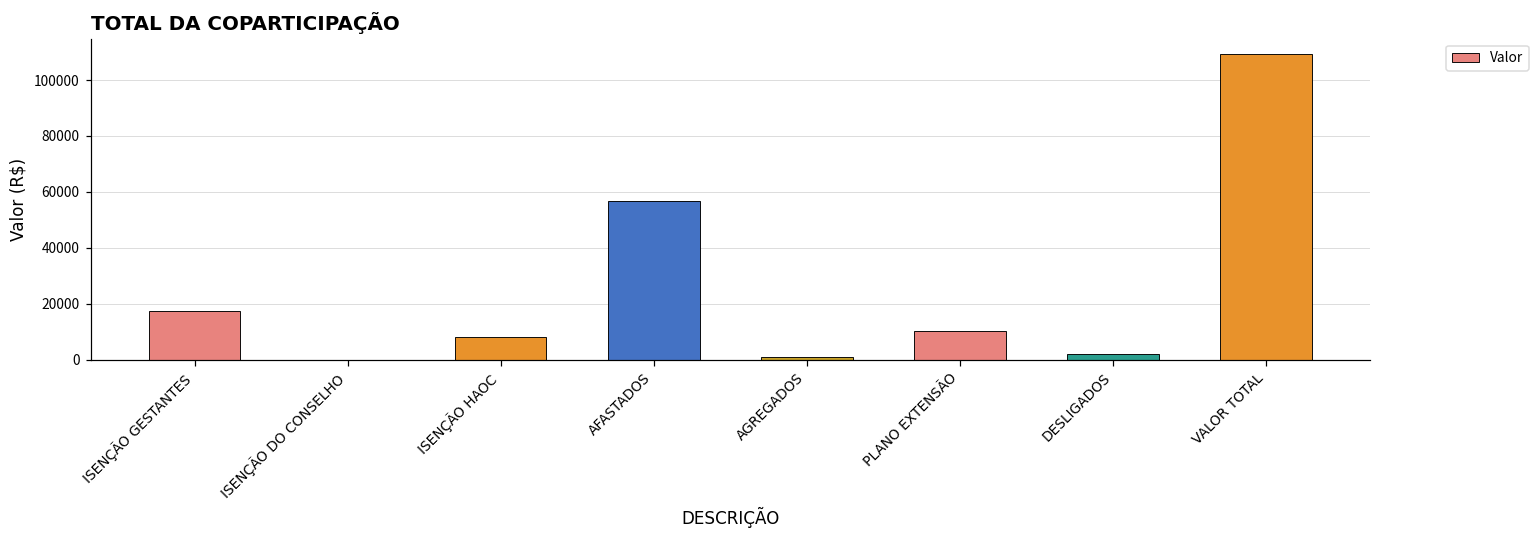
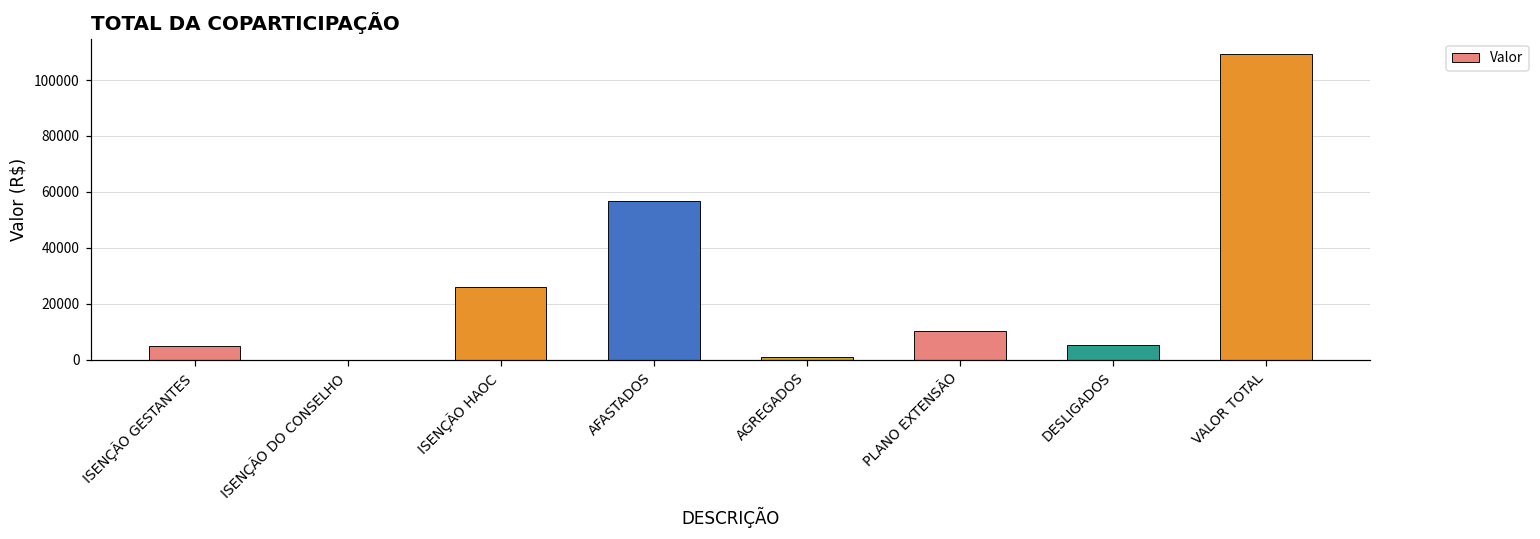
  {
-   "ISENÇÃO GESTANTES": 17000,
+   "ISENÇÃO GESTANTES": 5000,
    "ISENÇÃO DO CONSELHO": 0,
-   "ISENÇÃO HAOC": 8000,
+   "ISENÇÃO HAOC": 26000,
    "AFASTADOS": 57000,
    "PLANO EXTENSÃO": 10000,
-   "DESLIGADOS": 2000,
+   "DESLIGADOS": 5000,
    "VALOR TOTAL": 109000
  }
